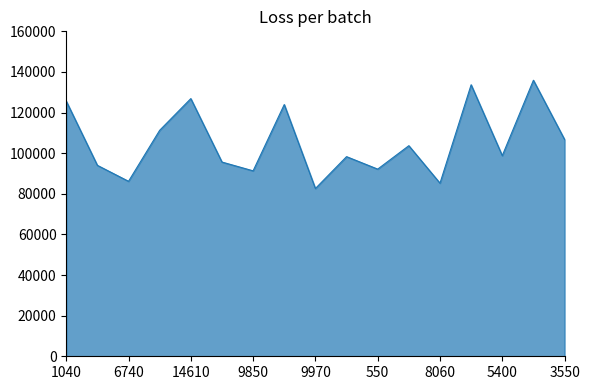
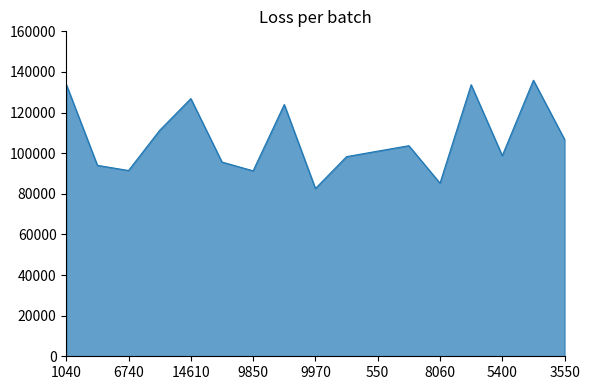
  {
-   "1040": 126000,
-   "6740": 86000,
+   "1040": 134000,
+   "6740": 91000,
    "14610": 127000,
    "9850": 91000,
    "9970": 83000,
-   "550": 92000,
+   "550": 101000,
    "8060": 85000,
    "5400": 99000,
    "3550": 107000
  }
